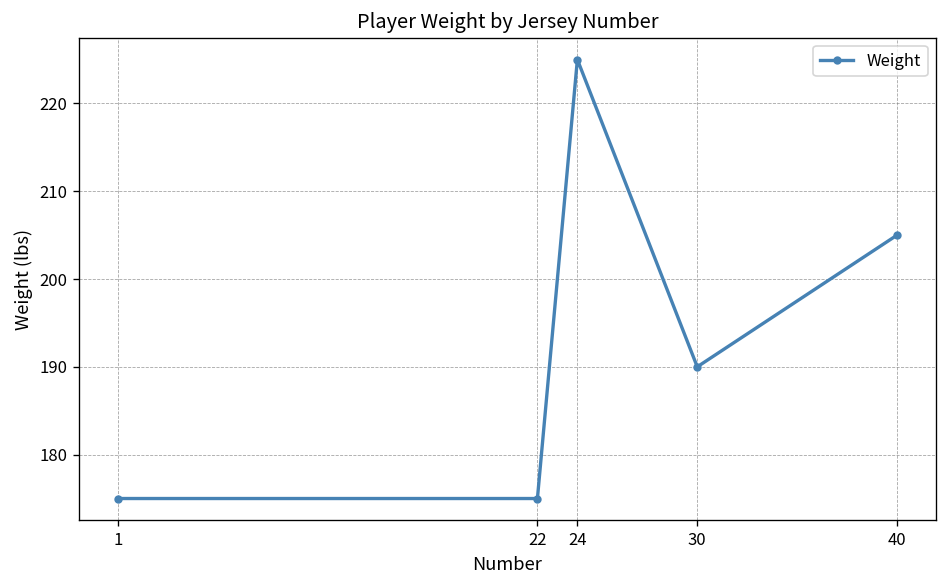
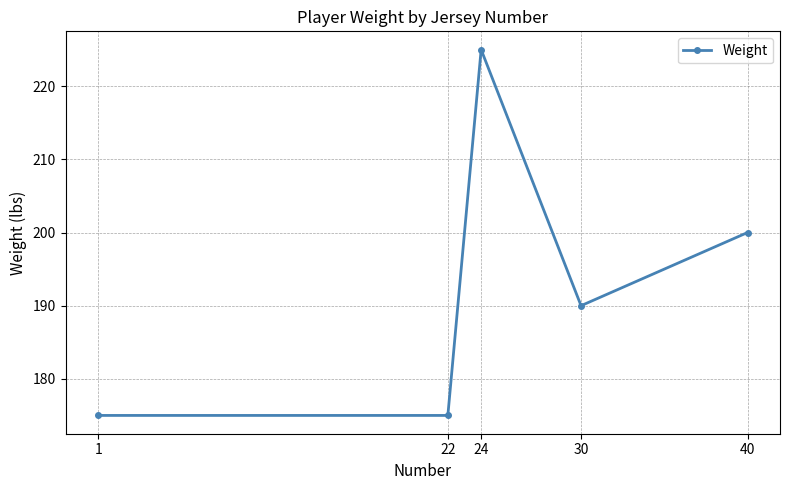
  {
    "1": 175,
    "22": 175,
    "24": 225,
    "30": 190,
-   "40": 205
+   "40": 200
  }
